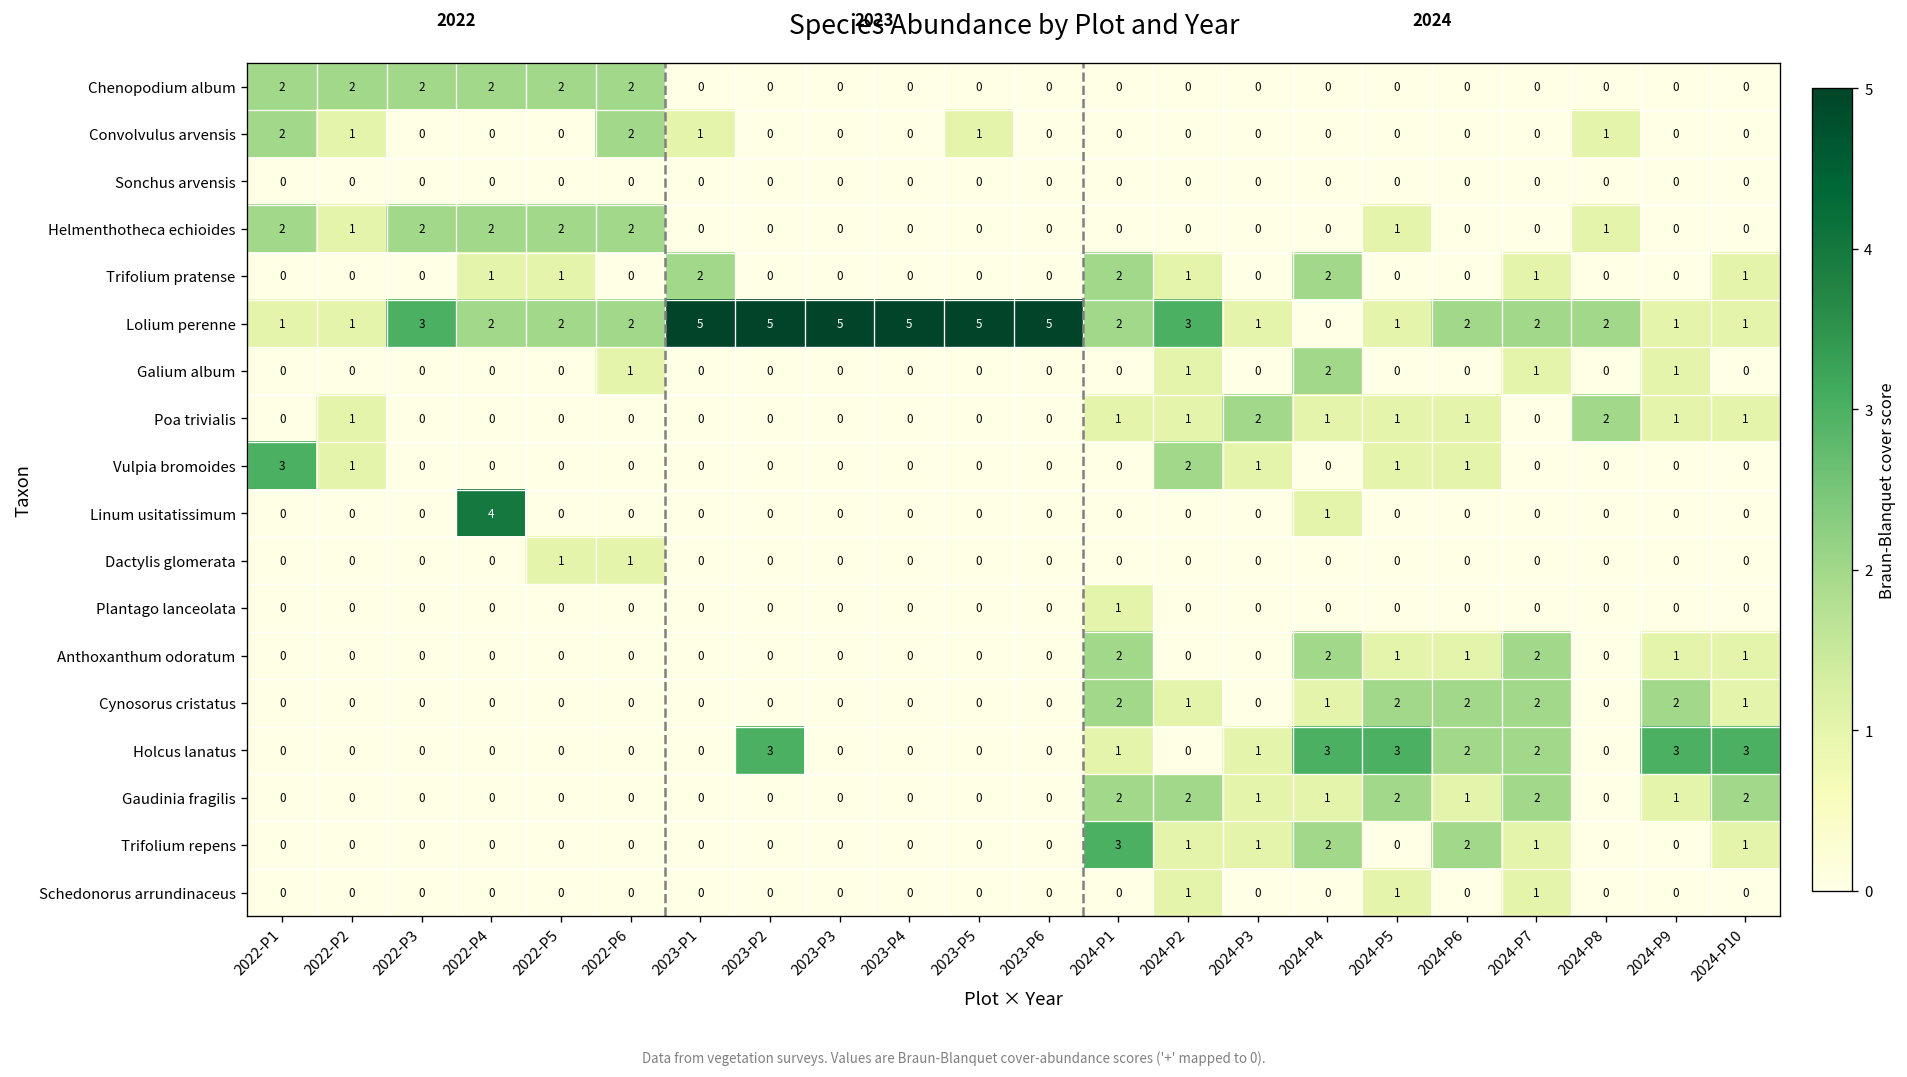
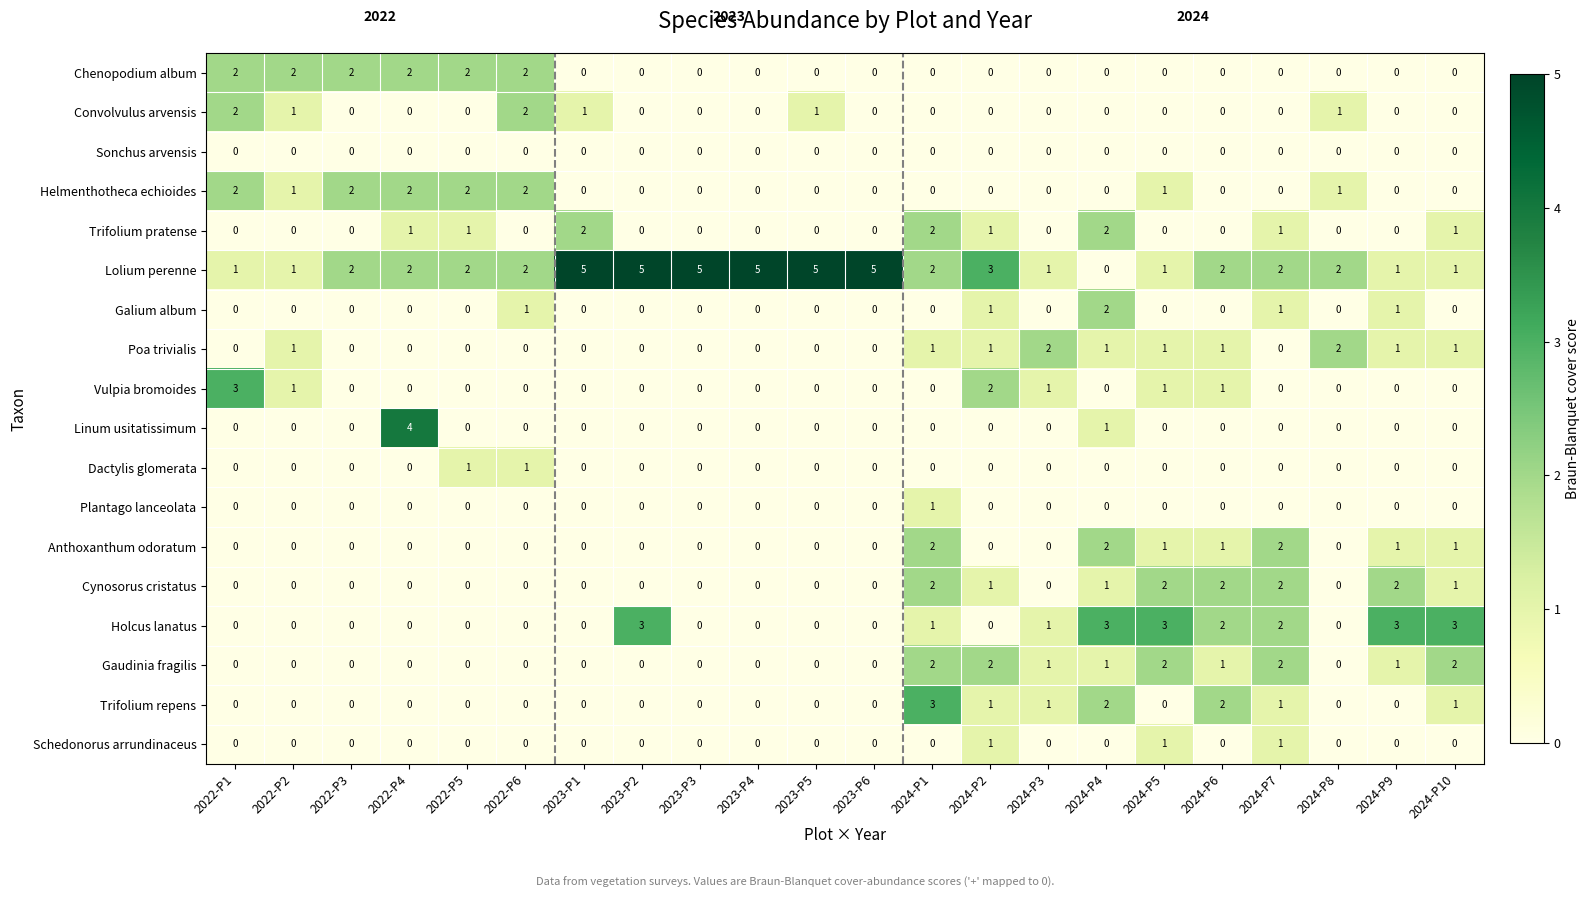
  {
    "Lolium perenne": {
      "2022-P1": 1,
      "2022-P2": 1,
-     "2022-P3": 3,
+     "2022-P3": 2,
      "2022-P4": 2,
      "2022-P5": 2,
      "2022-P6": 2,
      "2023-P1": 5,
      "2023-P2": 5,
      "2023-P3": 5,
      "2023-P4": 5,
      "2023-P5": 5,
      "2023-P6": 5,
      "2024-P1": 2,
      "2024-P2": 3,
      "2024-P3": 1,
      "2024-P4": 0,
      "2024-P5": 1,
      "2024-P6": 2,
      "2024-P7": 2,
      "2024-P8": 2,
      "2024-P9": 1,
      "2024-P10": 1
    }
  }
